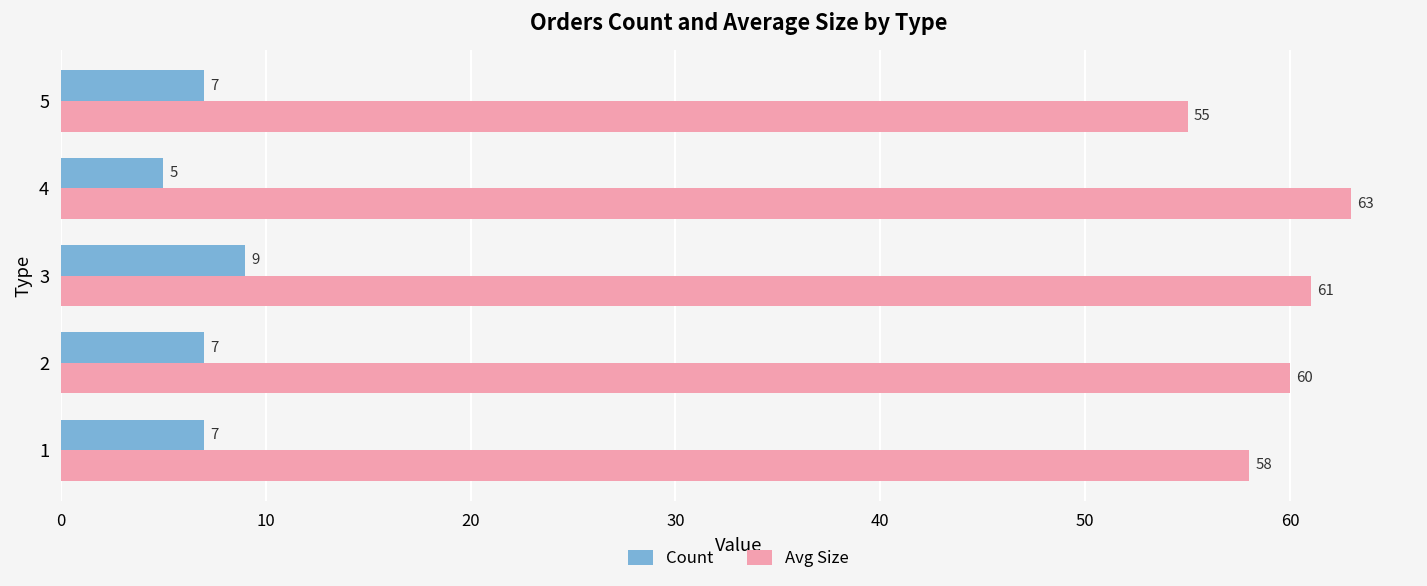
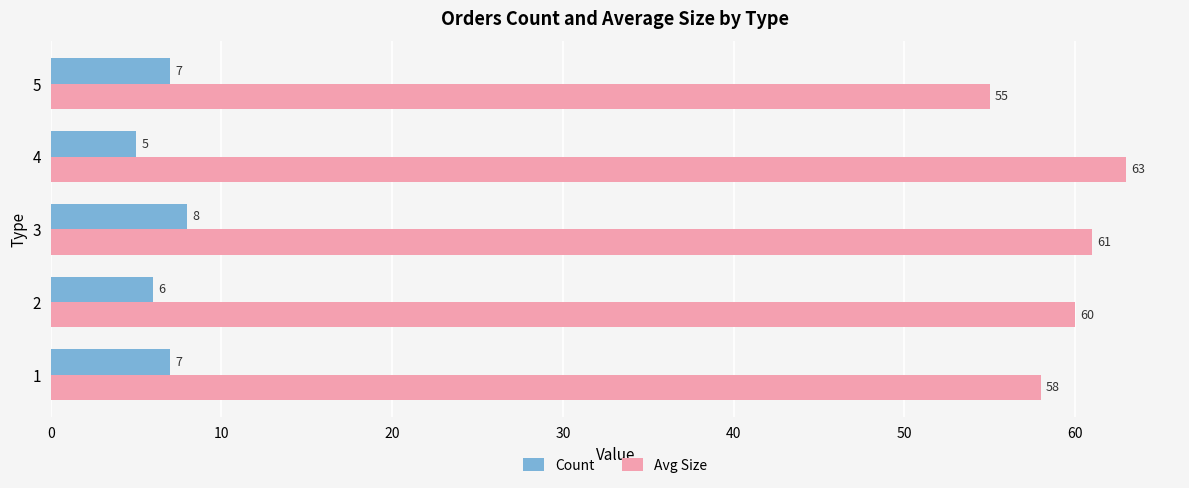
  {
    "Count": {
      "5": 7,
      "4": 5,
-     "3": 9,
-     "2": 7,
+     "3": 8,
+     "2": 6,
      "1": 7
    },
    "Avg Size": {
      "5": 55,
      "4": 63,
      "3": 61,
      "2": 60,
      "1": 58
    }
  }
